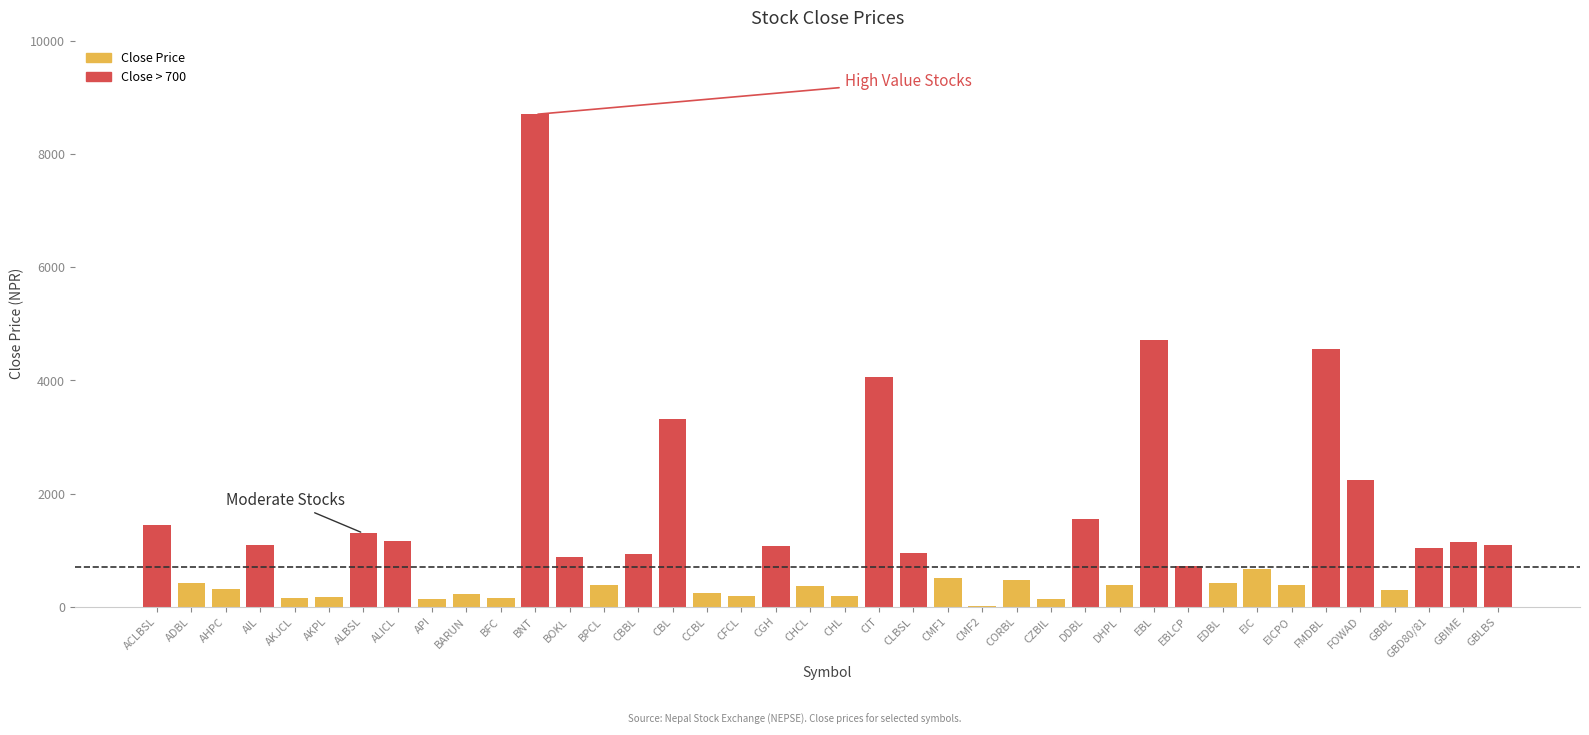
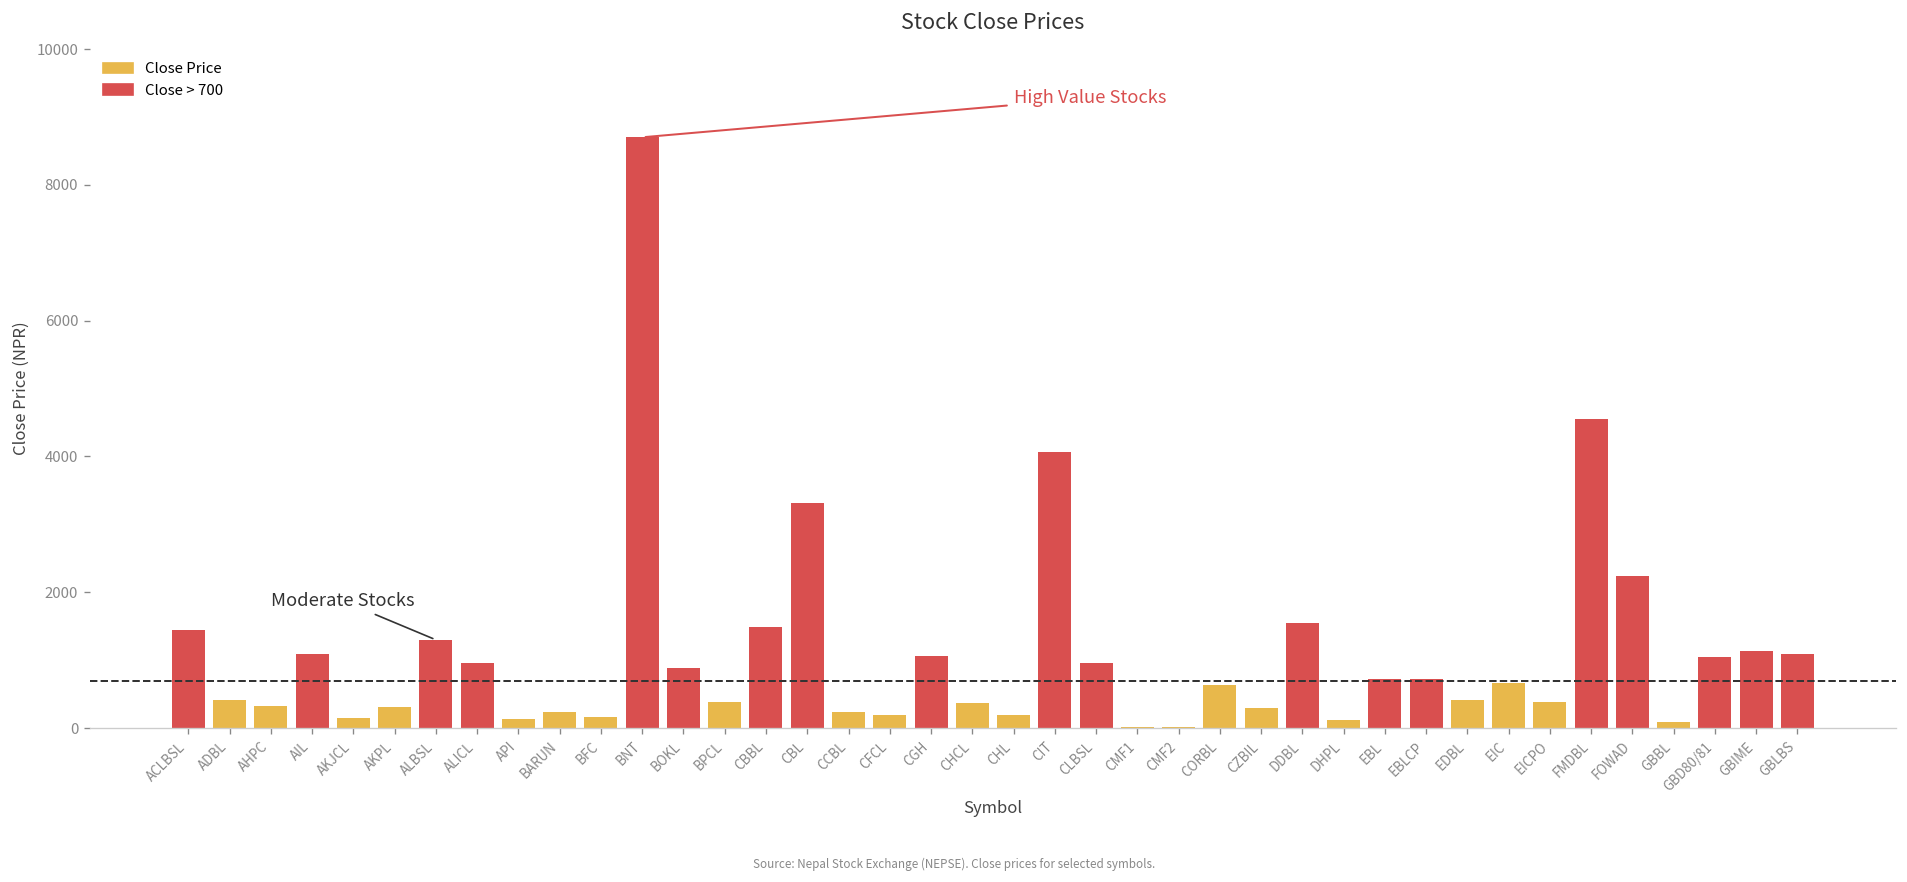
  {
    "ACLBSL": 1400,
    "ADBL": 400,
    "AHPC": 300,
    "AIL": 1100,
    "AKJCL": 200,
-   "AKPL": 200,
+   "AKPL": 300,
    "ALBSL": 1300,
-   "ALICL": 1200,
+   "ALICL": 1000,
    "API": 100,
    "BARUN": 200,
    "BFC": 200,
    "BNT": 8700,
    "BOKL": 900,
    "BPCL": 400,
-   "CBBL": 900,
+   "CBBL": 1500,
    "CBL": 3300,
    "CCBL": 200,
    "CFCL": 200,
    "CGH": 1100,
    "CHCL": 400,
    "CHL": 200,
    "CIT": 4100,
    "CLBSL": 1000,
-   "CMF1": 500,
-   "CORBL": 500,
-   "CZBIL": 100,
+   "CMF1": 0,
+   "CORBL": 600,
+   "CZBIL": 300,
    "DDBL": 1500,
-   "DHPL": 400,
-   "EBL": 4700,
+   "DHPL": 100,
+   "EBL": 700,
    "EBLCP": 700,
    "EDBL": 400,
    "EIC": 700,
    "EICPO": 400,
    "FMDBL": 4600,
    "FOWAD": 2200,
-   "GBBL": 300,
+   "GBBL": 100,
    "GBD80/81": 1000,
    "GBIME": 1100,
    "GBLBS": 1100
  }
